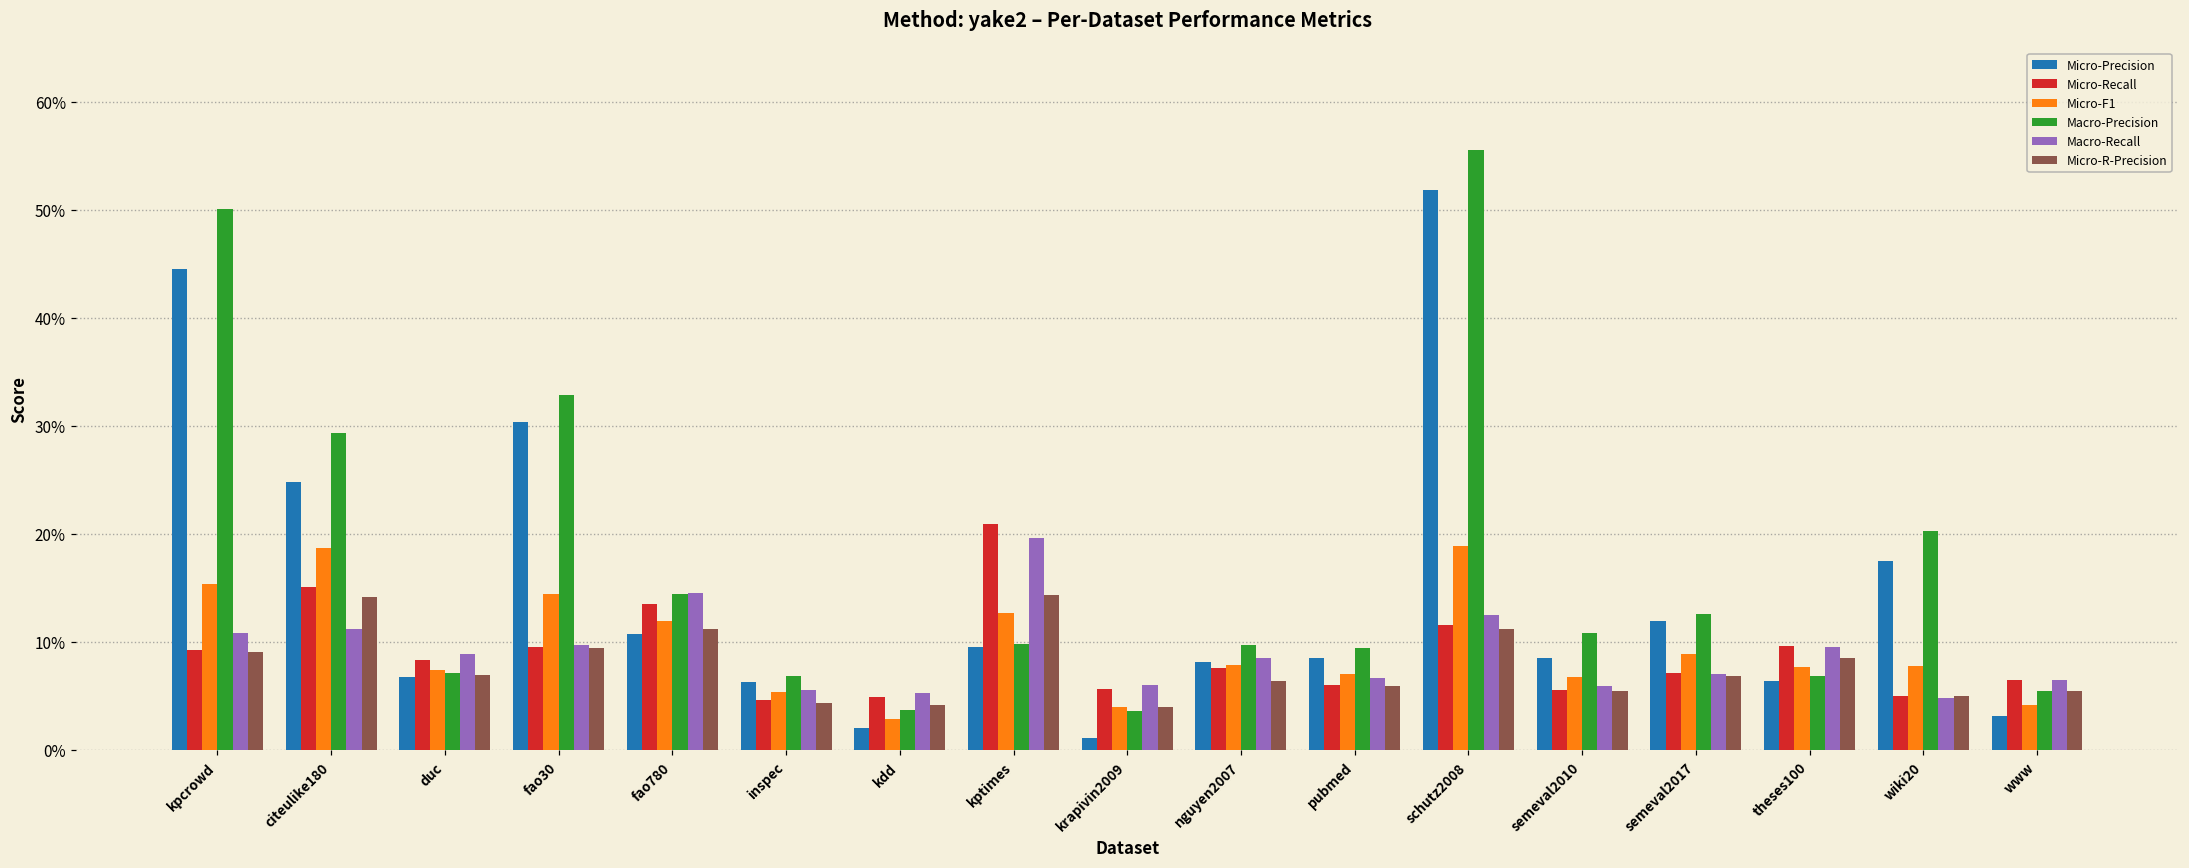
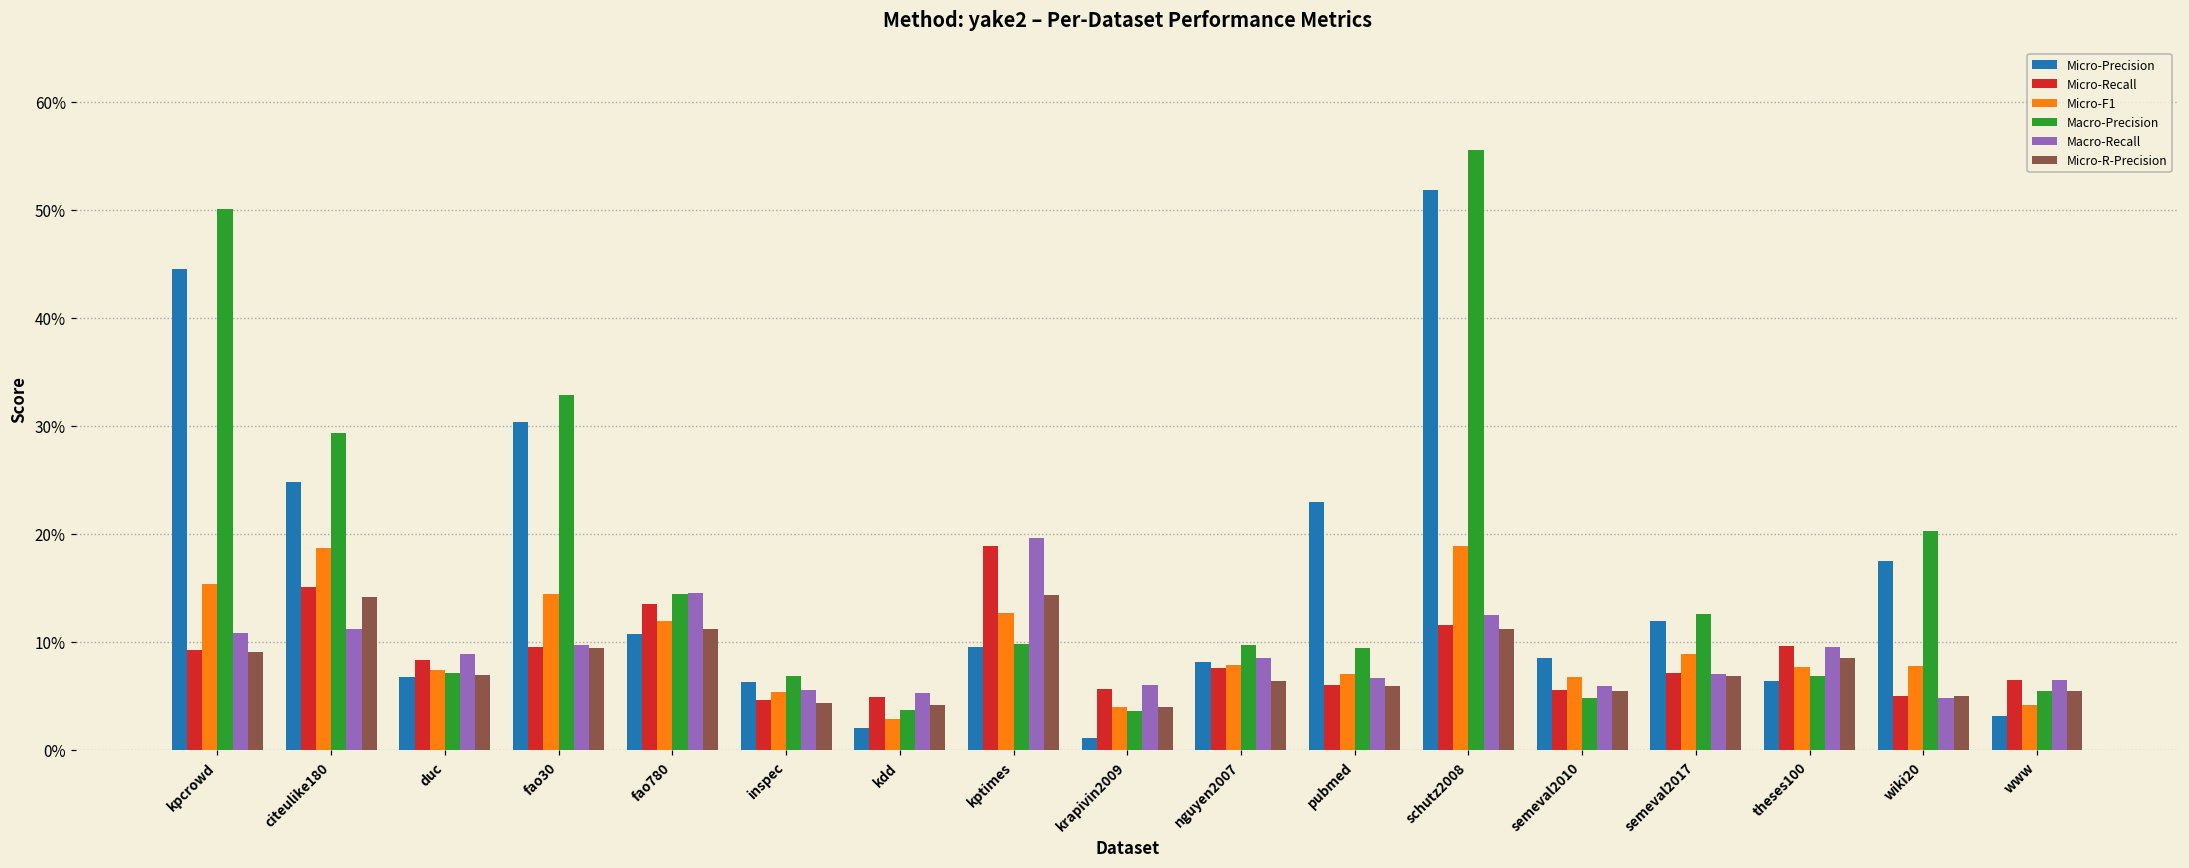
  {
    "Micro-Precision": {
      "kpcrowd": "44%",
      "citeulike180": "25%",
      "duc": "7%",
      "fao30": "30%",
      "fao780": "11%",
      "inspec": "6%",
      "kdd": "2%",
      "kptimes": "10%",
      "krapivin2009": "1%",
      "nguyen2007": "8%",
-     "pubmed": "9%",
+     "pubmed": "23%",
      "schutz2008": "52%",
      "semeval2010": "8%",
      "semeval2017": "12%",
      "theses100": "6%",
      "wiki20": "18%",
      "www": "3%"
    },
    "Micro-Recall": {
      "kpcrowd": "9%",
      "citeulike180": "15%",
      "duc": "8%",
      "fao30": "9%",
      "fao780": "13%",
      "inspec": "5%",
      "kdd": "5%",
-     "kptimes": "21%",
+     "kptimes": "19%",
      "krapivin2009": "6%",
      "nguyen2007": "8%",
      "pubmed": "6%",
      "schutz2008": "12%",
      "semeval2010": "6%",
      "semeval2017": "7%",
      "theses100": "10%",
      "wiki20": "5%",
      "www": "6%"
    },
    "Micro-F1": {
      "kpcrowd": "15%",
      "citeulike180": "19%",
      "duc": "7%",
      "fao30": "14%",
      "fao780": "12%",
      "inspec": "5%",
      "kdd": "3%",
      "kptimes": "13%",
      "krapivin2009": "4%",
      "nguyen2007": "8%",
      "pubmed": "7%",
      "schutz2008": "19%",
      "semeval2010": "7%",
      "semeval2017": "9%",
      "theses100": "8%",
      "wiki20": "8%",
      "www": "4%"
    },
    "Macro-Precision": {
      "kpcrowd": "50%",
      "citeulike180": "29%",
      "duc": "7%",
      "fao30": "33%",
      "fao780": "14%",
      "inspec": "7%",
      "kdd": "4%",
      "kptimes": "10%",
      "krapivin2009": "4%",
      "nguyen2007": "10%",
      "pubmed": "9%",
      "schutz2008": "56%",
-     "semeval2010": "11%",
+     "semeval2010": "5%",
      "semeval2017": "13%",
      "theses100": "7%",
      "wiki20": "20%",
      "www": "5%"
    },
    "Macro-Recall": {
      "kpcrowd": "11%",
      "citeulike180": "11%",
      "duc": "9%",
      "fao30": "10%",
      "fao780": "14%",
      "inspec": "5%",
      "kdd": "5%",
      "kptimes": "20%",
      "krapivin2009": "6%",
      "nguyen2007": "9%",
      "pubmed": "7%",
      "schutz2008": "12%",
      "semeval2010": "6%",
      "semeval2017": "7%",
      "theses100": "9%",
      "wiki20": "5%",
      "www": "6%"
    },
    "Micro-R-Precision": {
      "kpcrowd": "9%",
      "citeulike180": "14%",
      "duc": "7%",
      "fao30": "9%",
      "fao780": "11%",
      "inspec": "4%",
      "kdd": "4%",
      "kptimes": "14%",
      "krapivin2009": "4%",
      "nguyen2007": "6%",
      "pubmed": "6%",
      "schutz2008": "11%",
      "semeval2010": "5%",
      "semeval2017": "7%",
      "theses100": "8%",
      "wiki20": "5%",
      "www": "5%"
    }
  }
